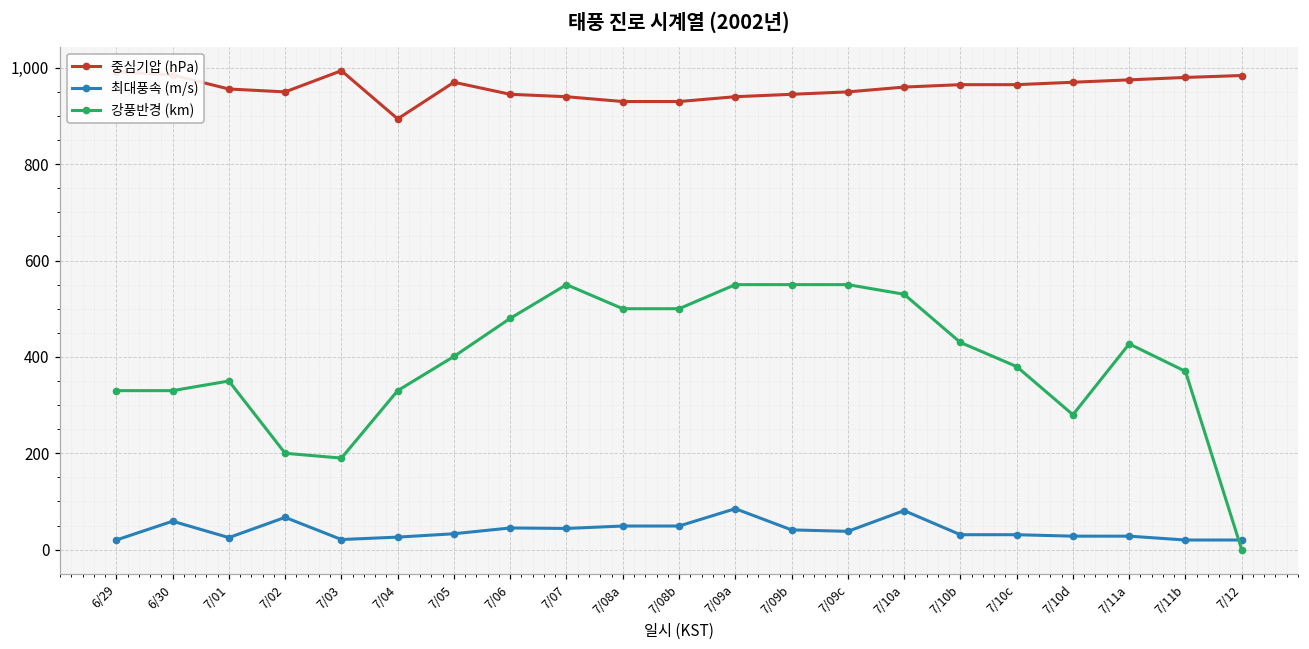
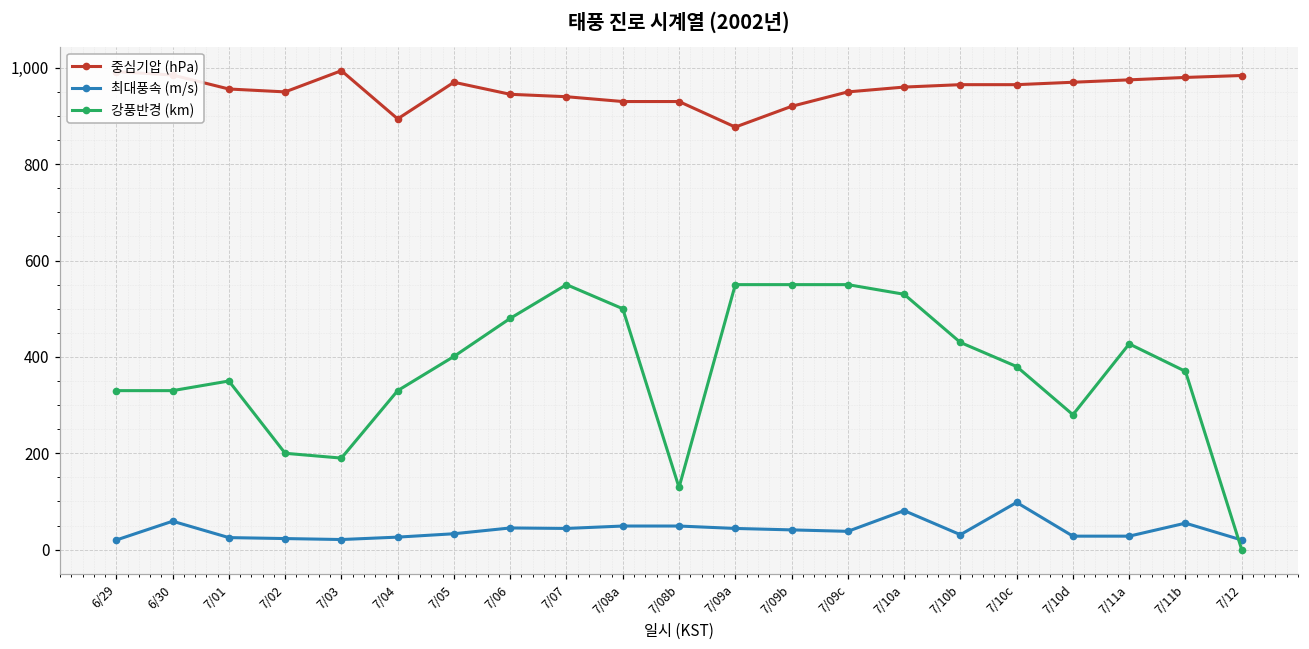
  {
    "중심기압 (hPa)": {
      "7/01": 960,
      "7/02": 950,
      "7/03": 990,
      "7/04": 890,
      "7/05": 970,
      "7/06": 950,
      "7/07": 940,
      "7/08a": 930,
      "7/08b": 930,
-     "7/09a": 940,
-     "7/09b": 950,
+     "7/09a": 880,
+     "7/09b": 920,
      "7/09c": 950,
      "7/10a": 960,
      "7/10b": 970,
      "7/10c": 970,
      "7/10d": 970,
      "7/11a": 980,
      "7/11b": 980,
      "7/12": 980
    },
    "최대풍속 (m/s)": {
      "6/29": 20,
      "6/30": 60,
      "7/01": 30,
-     "7/02": 70,
+     "7/02": 20,
      "7/03": 20,
      "7/04": 30,
      "7/05": 30,
      "7/06": 50,
      "7/07": 40,
      "7/08a": 50,
      "7/08b": 50,
-     "7/09a": 90,
+     "7/09a": 40,
      "7/09b": 40,
      "7/09c": 40,
      "7/10a": 80,
      "7/10b": 30,
-     "7/10c": 30,
+     "7/10c": 100,
      "7/10d": 30,
      "7/11a": 30,
-     "7/11b": 20,
+     "7/11b": 60,
      "7/12": 20
    },
    "강풍반경 (km)": {
      "6/29": 330,
      "6/30": 330,
      "7/01": 350,
      "7/02": 200,
      "7/03": 190,
      "7/04": 330,
      "7/05": 400,
      "7/06": 480,
      "7/07": 550,
      "7/08a": 500,
-     "7/08b": 500,
+     "7/08b": 130,
      "7/09a": 550,
      "7/09b": 550,
      "7/09c": 550,
      "7/10a": 530,
      "7/10b": 430,
      "7/10c": 380,
      "7/10d": 280,
      "7/11a": 430,
      "7/11b": 370,
      "7/12": 0
    }
  }
